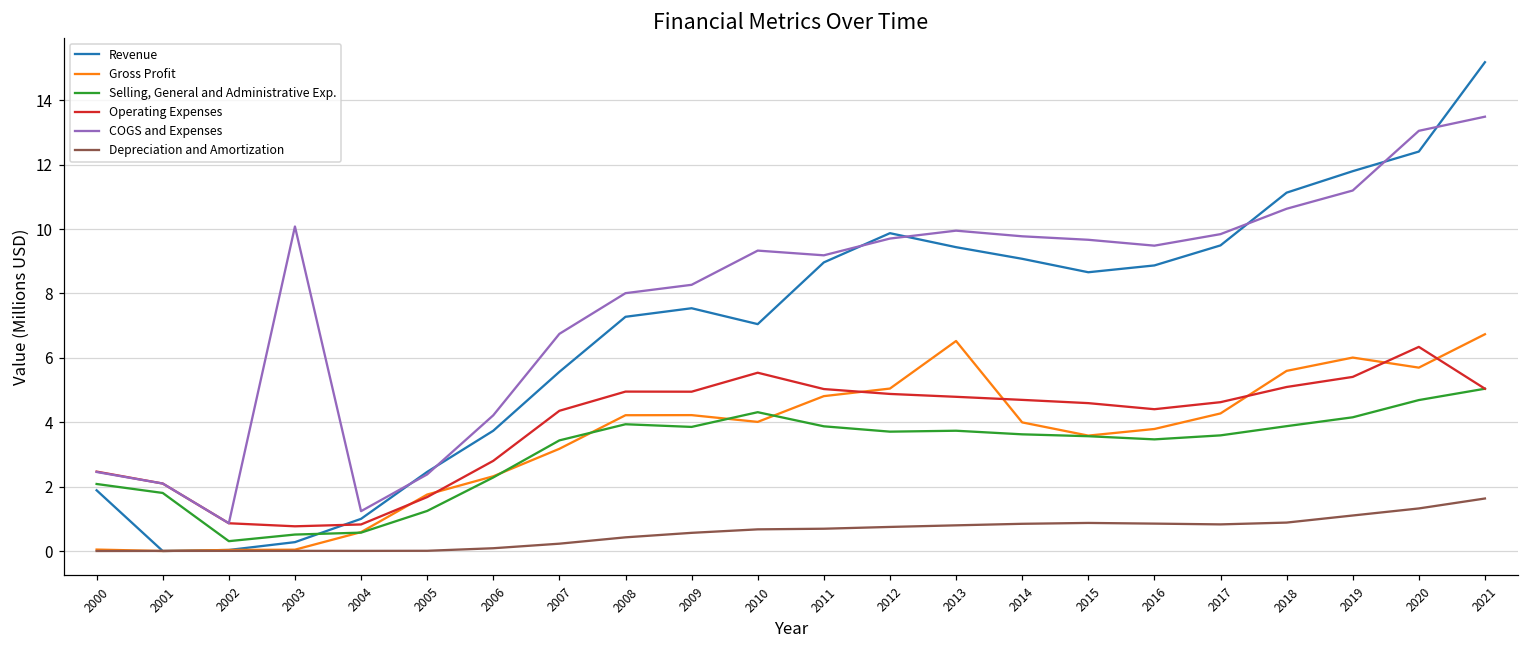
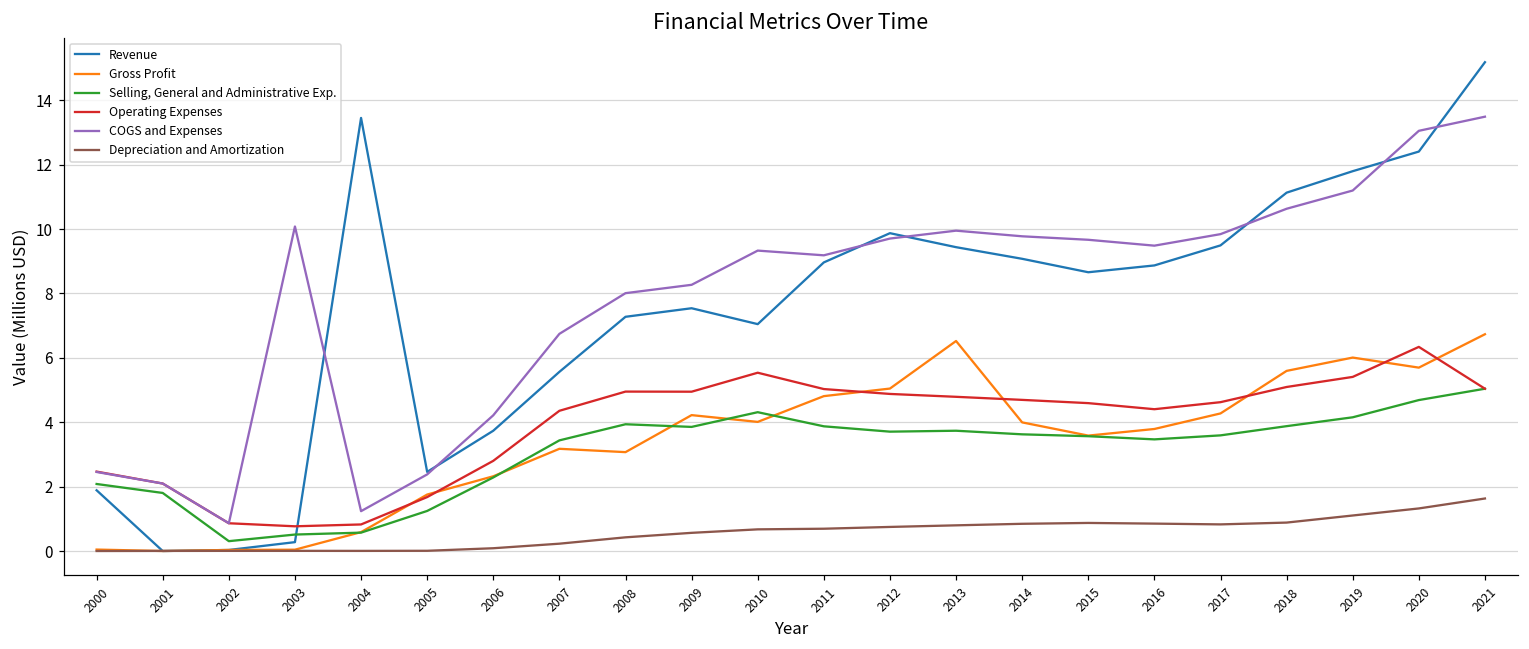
  {
    "Revenue": {
      "2000": 1.9,
      "2003": 0.3,
-     "2004": 1.0,
+     "2004": 13.4,
      "2006": 3.7,
      "2007": 5.6,
      "2008": 7.3,
      "2009": 7.5,
      "2010": 7.0,
      "2011": 9.0,
      "2012": 9.9,
      "2013": 9.4,
      "2014": 9.1,
      "2015": 8.7,
      "2016": 8.9,
      "2017": 9.5,
      "2018": 11.1,
      "2019": 11.8,
      "2020": 12.4,
      "2021": 15.2
    },
    "Gross Profit": {
      "2007": 3.2,
-     "2008": 4.2,
+     "2008": 3.1,
      "2009": 4.2,
      "2010": 4.0,
      "2011": 4.8,
      "2012": 5.1,
      "2013": 6.5,
      "2014": 4.0,
      "2016": 3.8,
      "2017": 4.3,
      "2018": 5.6,
      "2019": 6.0,
      "2020": 5.7,
      "2021": 6.7
    },
    "Selling, General and Administrative Exp.": {
      "2000": 2.1,
      "2001": 1.8,
      "2002": 0.3,
      "2003": 0.5,
      "2005": 1.3,
      "2007": 3.4,
      "2008": 3.9,
      "2009": 3.9,
      "2010": 4.3,
      "2011": 3.9,
      "2012": 3.7,
      "2013": 3.7,
      "2014": 3.6,
      "2016": 3.5,
      "2017": 3.6,
      "2018": 3.9,
      "2019": 4.2,
      "2020": 4.7
    },
    "Operating Expenses": {
      "2003": 0.8,
      "2004": 0.8,
      "2006": 2.8,
      "2007": 4.4,
      "2008": 5.0,
      "2009": 5.0,
      "2010": 5.5,
      "2011": 5.0,
      "2012": 4.9,
      "2013": 4.8,
      "2014": 4.7,
      "2015": 4.6,
      "2016": 4.4,
      "2017": 4.6,
      "2018": 5.1,
      "2019": 5.4,
      "2020": 6.3
    },
    "COGS and Expenses": {
      "2003": 10.1,
      "2004": 1.2,
      "2006": 4.2,
      "2007": 6.7,
      "2008": 8.0,
      "2009": 8.3,
      "2010": 9.3,
      "2011": 9.2,
      "2012": 9.7,
      "2013": 9.9,
      "2014": 9.8,
      "2015": 9.7,
      "2016": 9.5,
      "2017": 9.8,
      "2018": 10.6,
      "2019": 11.2,
      "2020": 13.0,
      "2021": 13.5
    },
    "Depreciation and Amortization": {
      "2004": 0.0,
      "2005": 0.0,
      "2006": 0.1,
      "2007": 0.2,
      "2008": 0.4,
      "2009": 0.6,
      "2010": 0.7,
      "2011": 0.7,
      "2012": 0.8,
      "2013": 0.8,
      "2014": 0.9,
      "2015": 0.9,
      "2016": 0.9,
      "2017": 0.8,
      "2018": 0.9,
      "2019": 1.1,
      "2020": 1.3,
      "2021": 1.6
    }
  }
